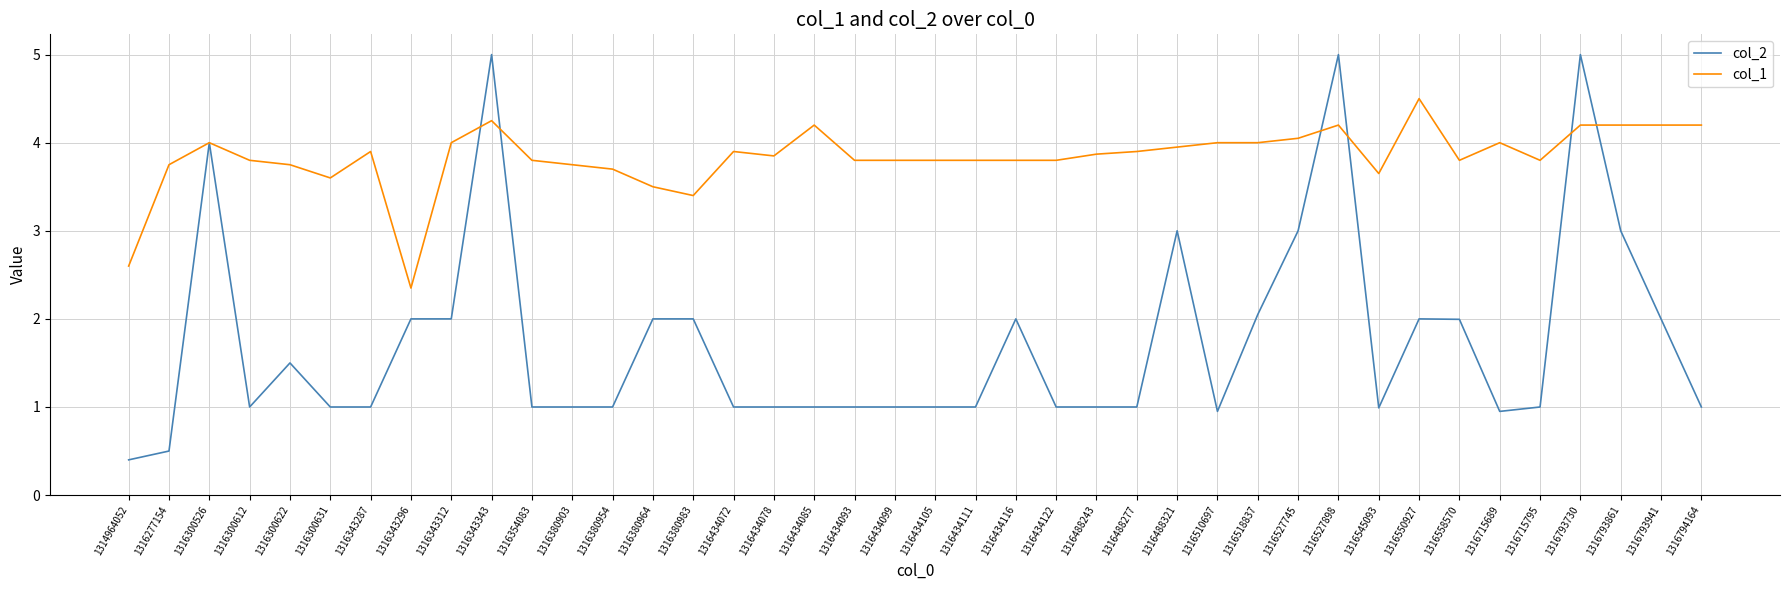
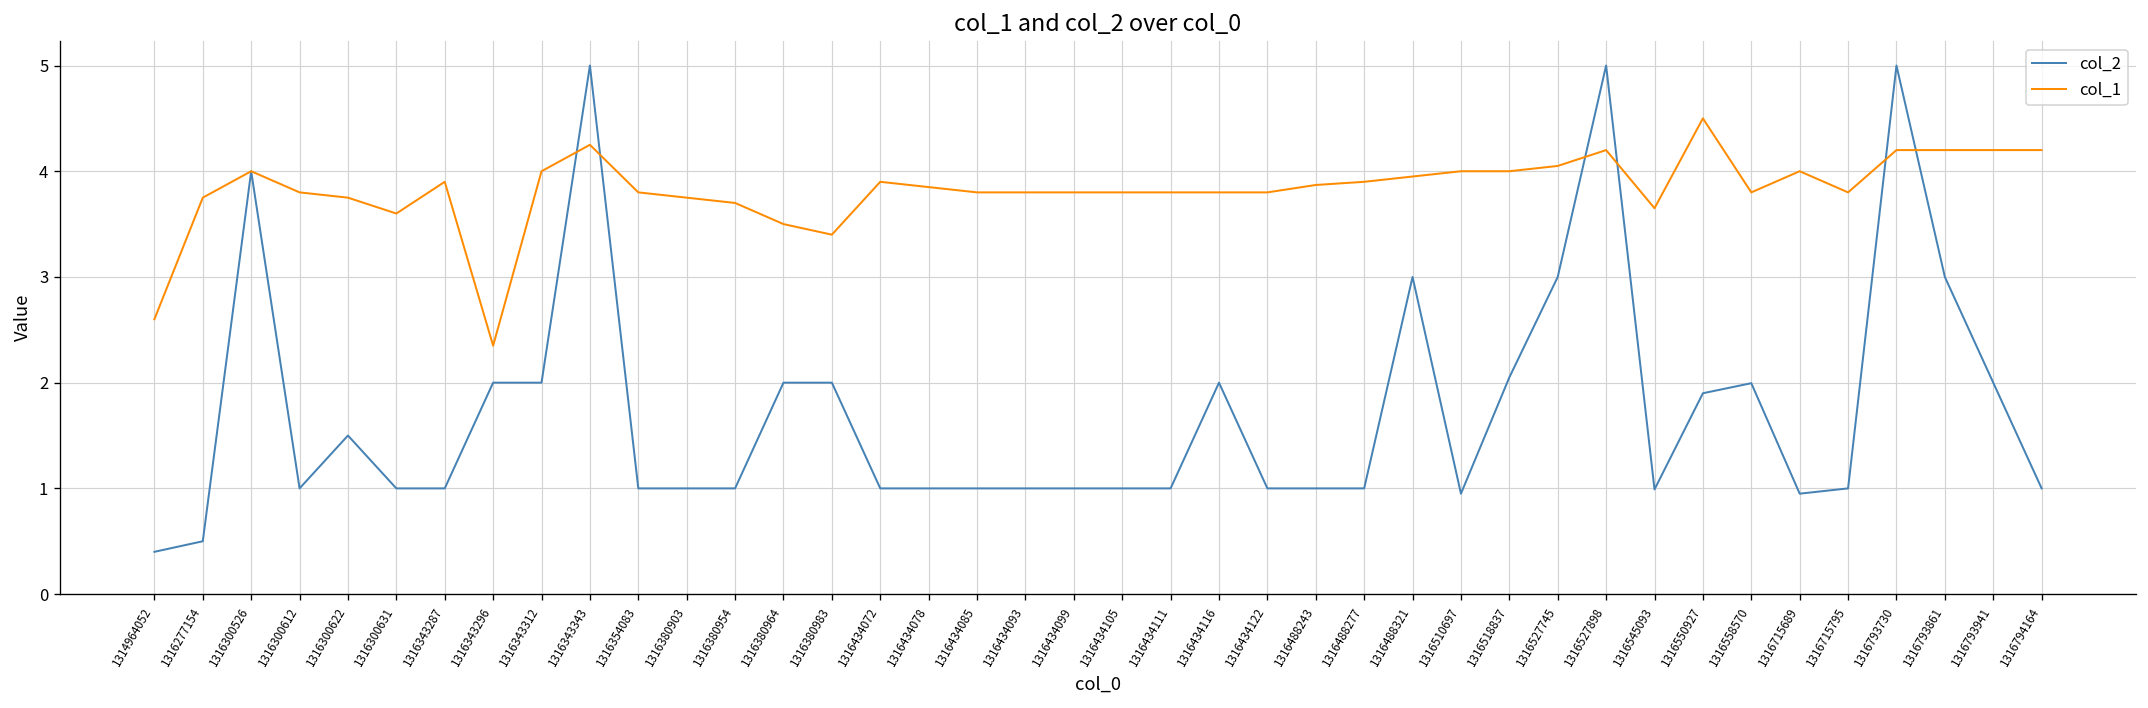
  {
    "col_2": {
      "1314964052": 0.4,
      "1316277154": 0.5,
      "1316300612": 1.0,
      "1316300622": 1.5,
      "1316300631": 1.0,
      "1316343287": 1.0,
      "1316343296": 2.0,
      "1316343312": 2.0,
      "1316343343": 5.0,
      "1316354083": 1.0,
      "1316380903": 1.0,
      "1316380954": 1.0,
      "1316380964": 2.0,
      "1316380983": 2.0,
      "1316434072": 1.0,
      "1316434078": 1.0,
      "1316434085": 1.0,
      "1316434093": 1.0,
      "1316434099": 1.0,
      "1316434105": 1.0,
      "1316434111": 1.0,
      "1316434116": 2.0,
      "1316434122": 1.0,
      "1316488243": 1.0,
      "1316488277": 1.0,
      "1316488321": 3.0,
      "1316510697": 1.0,
      "1316518837": 2.1,
      "1316527745": 3.0,
      "1316527898": 5.0,
      "1316545093": 1.0,
-     "1316550927": 2.0,
+     "1316550927": 1.9,
      "1316558570": 2.0,
      "1316715689": 1.0,
      "1316715795": 1.0,
      "1316793730": 5.0,
      "1316793861": 3.0,
      "1316793941": 2.0,
      "1316794164": 1.0
    },
    "col_1": {
      "1314964052": 2.6,
      "1316277154": 3.8,
      "1316300612": 3.8,
      "1316300622": 3.8,
      "1316300631": 3.6,
      "1316343287": 3.9,
      "1316343296": 2.4,
      "1316343312": 4.0,
      "1316343343": 4.3,
      "1316354083": 3.8,
      "1316380903": 3.8,
      "1316380954": 3.7,
      "1316380964": 3.5,
      "1316380983": 3.4,
      "1316434072": 3.9,
      "1316434078": 3.9,
-     "1316434085": 4.2,
+     "1316434085": 3.8,
      "1316434093": 3.8,
      "1316434099": 3.8,
      "1316434105": 3.8,
      "1316434111": 3.8,
      "1316434116": 3.8,
      "1316434122": 3.8,
      "1316488243": 3.9,
      "1316488277": 3.9,
      "1316488321": 4.0,
      "1316510697": 4.0,
      "1316518837": 4.0,
      "1316527745": 4.1,
      "1316527898": 4.2,
      "1316545093": 3.7,
      "1316550927": 4.5,
      "1316558570": 3.8,
      "1316715689": 4.0,
      "1316715795": 3.8,
      "1316793730": 4.2,
      "1316793861": 4.2,
      "1316793941": 4.2,
      "1316794164": 4.2
    }
  }
